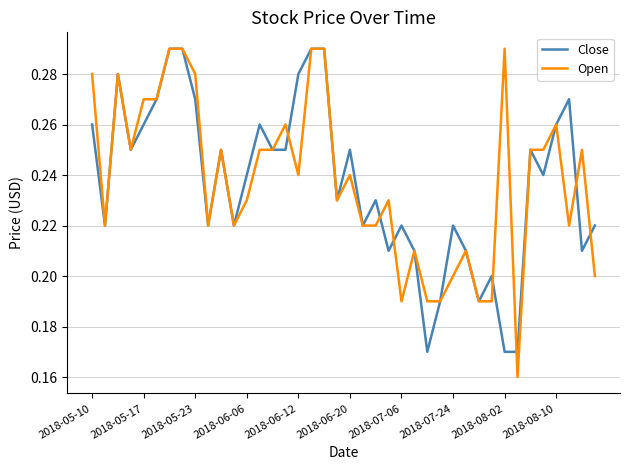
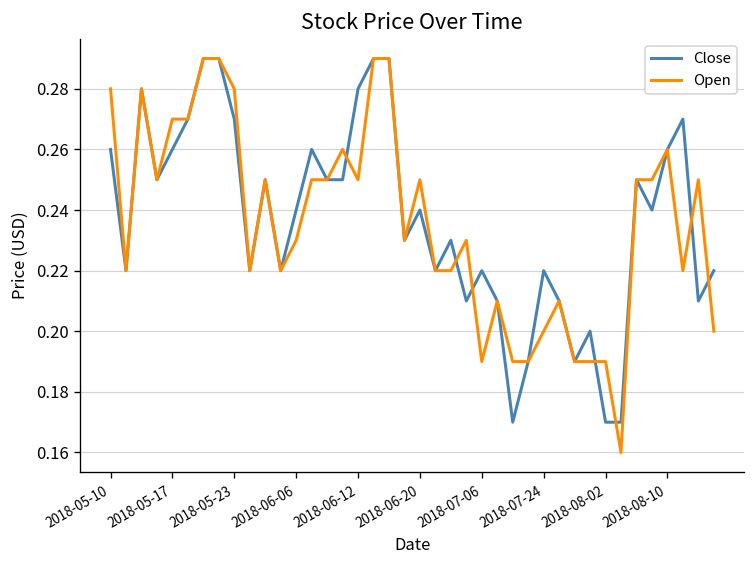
  {
    "Close": {
      "2018-05-10": 0.26,
      "2018-05-17": 0.26,
      "2018-05-23": 0.27,
      "2018-06-06": 0.24,
      "2018-06-12": 0.28,
-     "2018-06-20": 0.25,
+     "2018-06-20": 0.24,
      "2018-07-06": 0.22,
      "2018-07-24": 0.22,
      "2018-08-02": 0.17
    },
    "Open": {
      "2018-05-10": 0.28,
      "2018-05-17": 0.27,
      "2018-05-23": 0.28,
      "2018-06-06": 0.23,
-     "2018-06-12": 0.24,
-     "2018-06-20": 0.24,
+     "2018-06-12": 0.25,
+     "2018-06-20": 0.25,
      "2018-07-06": 0.19,
      "2018-07-24": 0.20,
-     "2018-08-02": 0.29
+     "2018-08-02": 0.19
    }
  }
